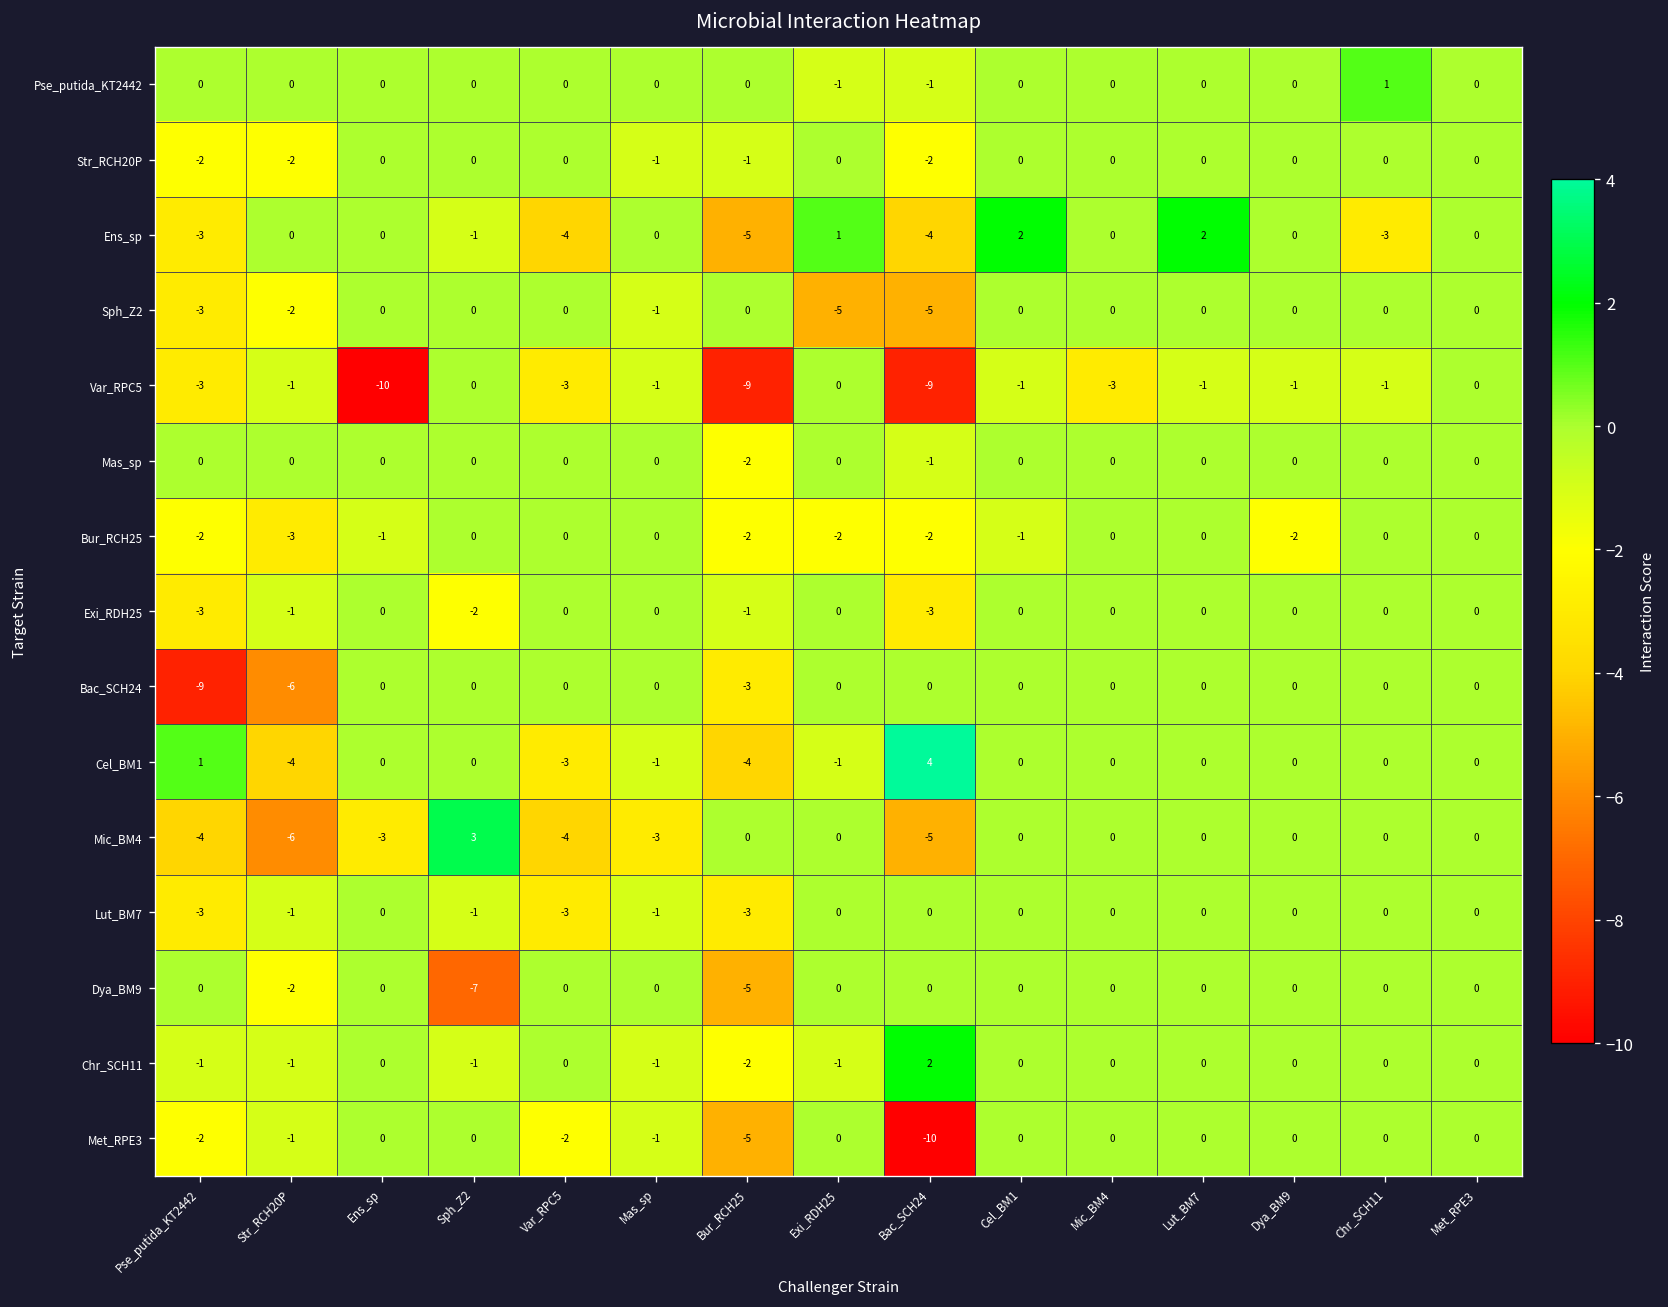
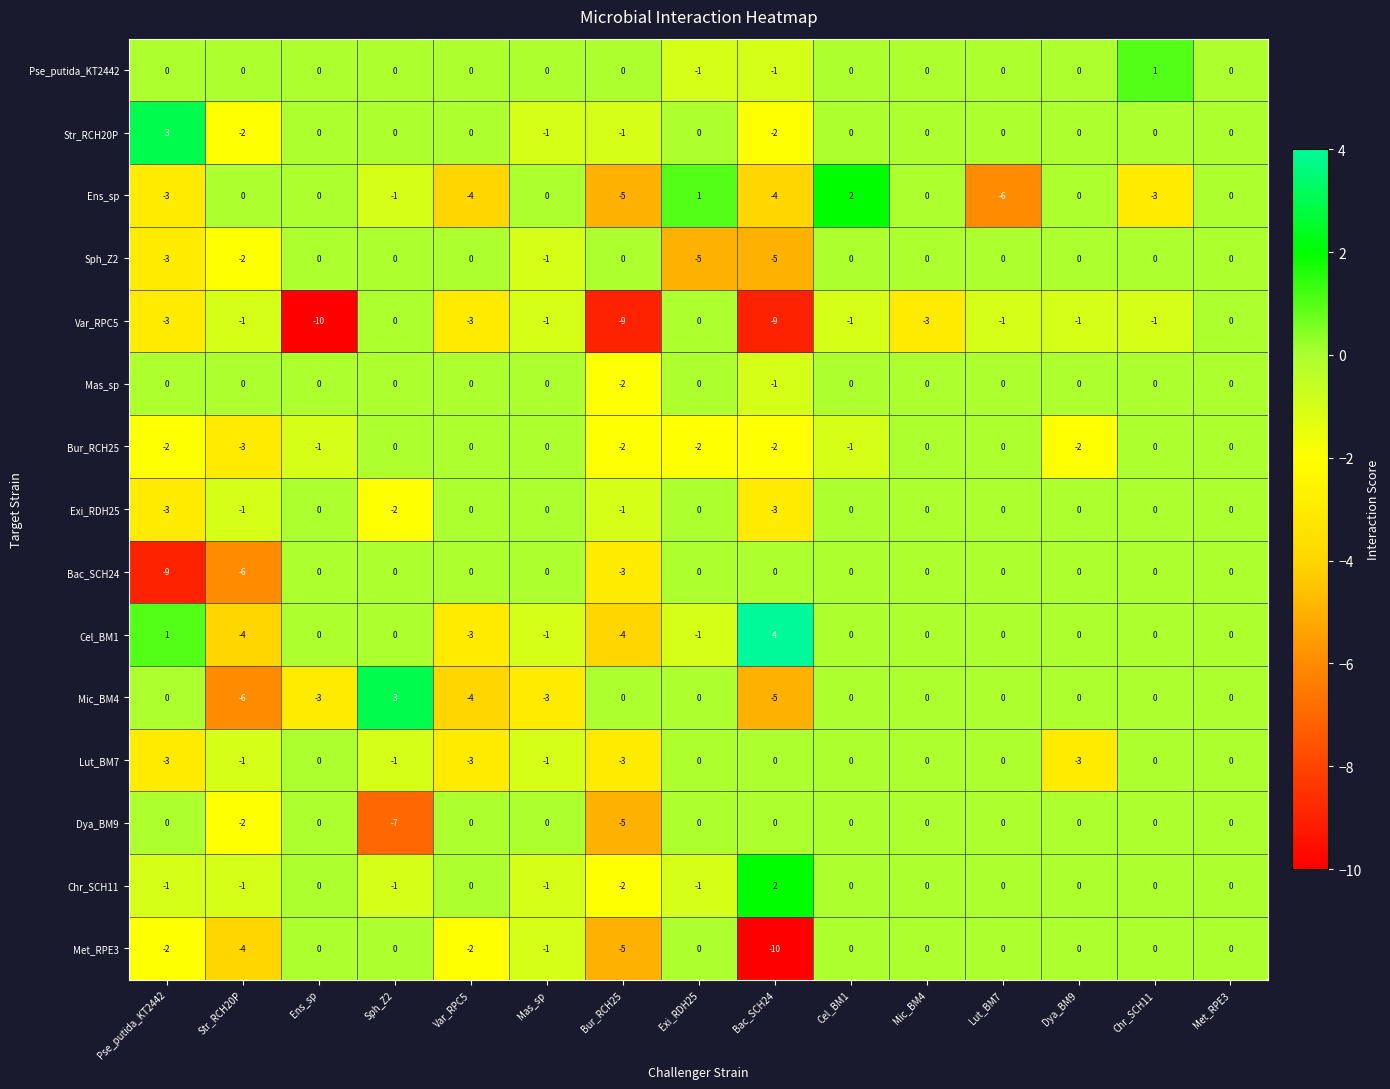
  {
    "Str_RCH20P": {
-     "Pse_putida_KT2442": -2,
+     "Pse_putida_KT2442": 3,
      "Str_RCH20P": -2,
      "Ens_sp": 0,
      "Sph_Z2": 0,
      "Var_RPC5": 0,
      "Mas_sp": -1,
      "Bur_RCH25": -1,
      "Exi_RDH25": 0,
      "Bac_SCH24": -2,
      "Cel_BM1": 0,
      "Mic_BM4": 0,
      "Lut_BM7": 0,
      "Dya_BM9": 0,
      "Chr_SCH11": 0,
      "Met_RPE3": 0
    },
    "Ens_sp": {
      "Pse_putida_KT2442": -3,
      "Str_RCH20P": 0,
      "Ens_sp": 0,
      "Sph_Z2": -1,
      "Var_RPC5": -4,
      "Mas_sp": 0,
      "Bur_RCH25": -5,
      "Exi_RDH25": 1,
      "Bac_SCH24": -4,
      "Cel_BM1": 2,
      "Mic_BM4": 0,
-     "Lut_BM7": 2,
+     "Lut_BM7": -6,
      "Dya_BM9": 0,
      "Chr_SCH11": -3,
      "Met_RPE3": 0
    },
    "Mic_BM4": {
-     "Pse_putida_KT2442": -4,
+     "Pse_putida_KT2442": 0,
      "Str_RCH20P": -6,
      "Ens_sp": -3,
      "Sph_Z2": 3,
      "Var_RPC5": -4,
      "Mas_sp": -3,
      "Bur_RCH25": 0,
      "Exi_RDH25": 0,
      "Bac_SCH24": -5,
      "Cel_BM1": 0,
      "Mic_BM4": 0,
      "Lut_BM7": 0,
      "Dya_BM9": 0,
      "Chr_SCH11": 0,
      "Met_RPE3": 0
    },
    "Lut_BM7": {
      "Pse_putida_KT2442": -3,
      "Str_RCH20P": -1,
      "Ens_sp": 0,
      "Sph_Z2": -1,
      "Var_RPC5": -3,
      "Mas_sp": -1,
      "Bur_RCH25": -3,
      "Exi_RDH25": 0,
      "Bac_SCH24": 0,
      "Cel_BM1": 0,
      "Mic_BM4": 0,
      "Lut_BM7": 0,
-     "Dya_BM9": 0,
+     "Dya_BM9": -3,
      "Chr_SCH11": 0,
      "Met_RPE3": 0
    },
    "Met_RPE3": {
      "Pse_putida_KT2442": -2,
-     "Str_RCH20P": -1,
+     "Str_RCH20P": -4,
      "Ens_sp": 0,
      "Sph_Z2": 0,
      "Var_RPC5": -2,
      "Mas_sp": -1,
      "Bur_RCH25": -5,
      "Exi_RDH25": 0,
      "Bac_SCH24": -10,
      "Cel_BM1": 0,
      "Mic_BM4": 0,
      "Lut_BM7": 0,
      "Dya_BM9": 0,
      "Chr_SCH11": 0,
      "Met_RPE3": 0
    }
  }
